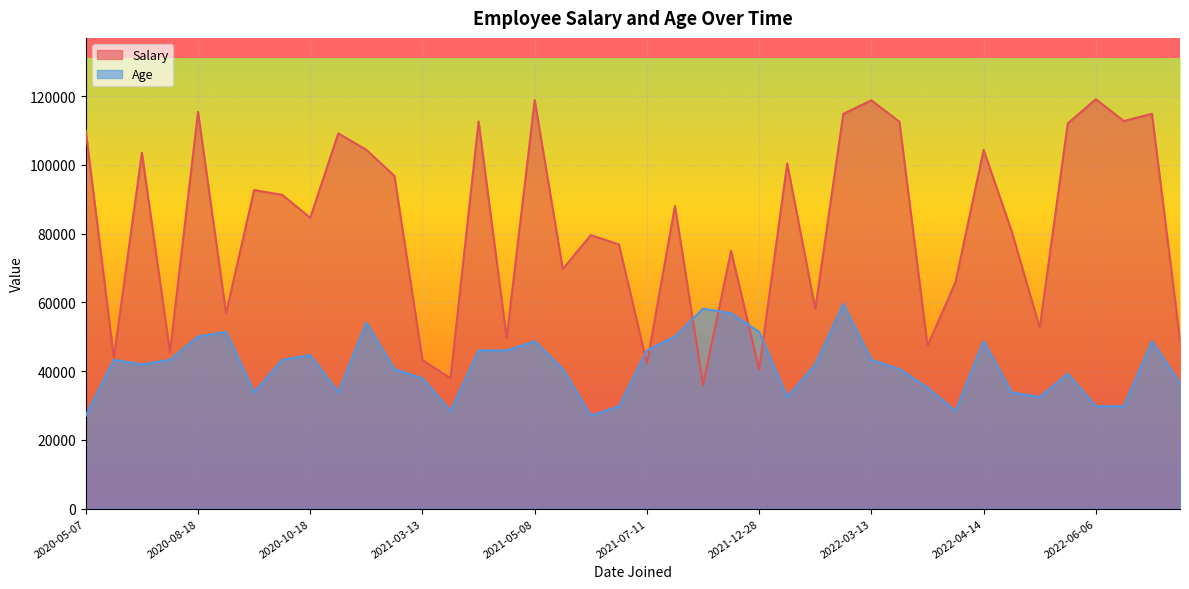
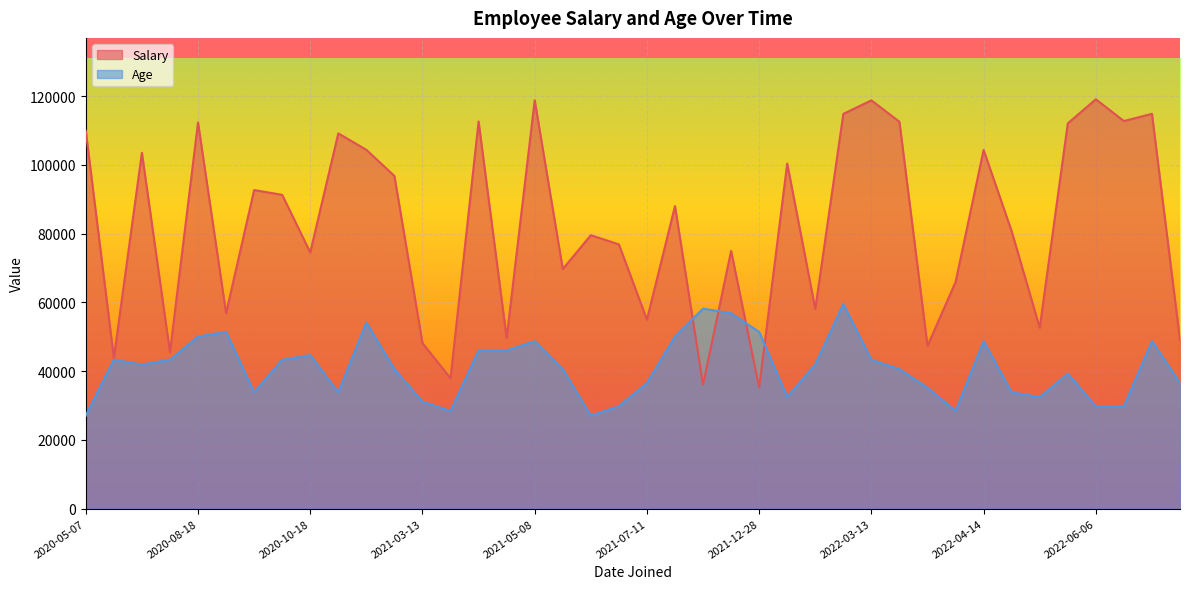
  {
    "Salary": {
      "2020-05-07": 110000,
-     "2020-08-18": 115000,
-     "2020-10-18": 85000,
-     "2021-03-13": 43000,
+     "2020-08-18": 112000,
+     "2020-10-18": 75000,
+     "2021-03-13": 48000,
      "2021-05-08": 119000,
-     "2021-07-11": 42000,
-     "2021-12-28": 40000,
+     "2021-07-11": 55000,
+     "2021-12-28": 35000,
      "2022-03-13": 119000,
      "2022-04-14": 104000,
      "2022-06-06": 119000
    },
    "Age": {
      "2020-05-07": 27000,
      "2020-08-18": 50000,
      "2020-10-18": 45000,
-     "2021-03-13": 38000,
+     "2021-03-13": 31000,
      "2021-05-08": 49000,
-     "2021-07-11": 46000,
+     "2021-07-11": 37000,
      "2021-12-28": 51000,
      "2022-03-13": 43000,
      "2022-04-14": 49000,
      "2022-06-06": 30000
    }
  }
